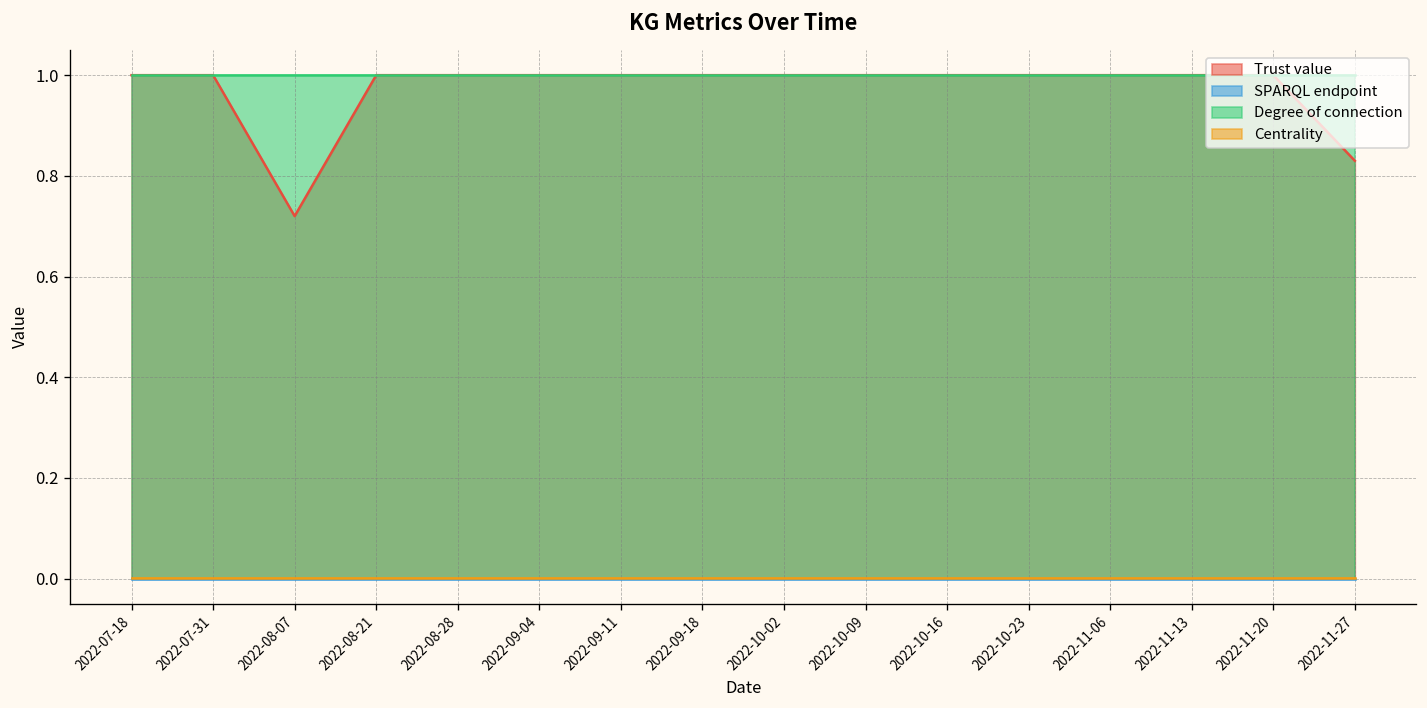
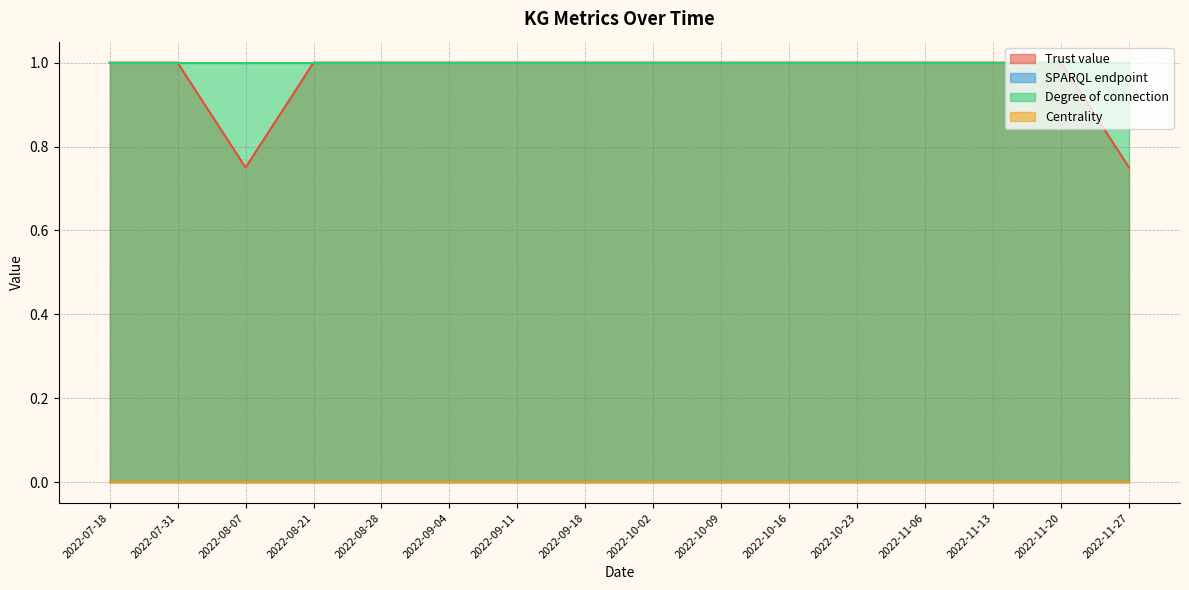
  {
    "Trust value": {
-     "2022-08-07": 0.72,
-     "2022-11-27": 0.83
+     "2022-08-07": 0.75,
+     "2022-11-27": 0.75
    },
    "Centrality": {
      "2022-07-18": 0.00,
      "2022-07-31": 0.00,
      "2022-08-07": 0.00,
      "2022-08-21": 0.00,
      "2022-08-28": 0.00,
      "2022-09-04": 0.00,
      "2022-09-11": 0.00,
      "2022-09-18": 0.00,
      "2022-10-02": 0.00,
      "2022-10-09": 0.00,
      "2022-10-16": 0.00,
      "2022-10-23": 0.00,
      "2022-11-06": 0.00,
      "2022-11-13": 0.00,
      "2022-11-20": 0.00,
      "2022-11-27": 0.00
    },
    "Degree of connection": {
      "2022-08-07": 1.00
    }
  }
